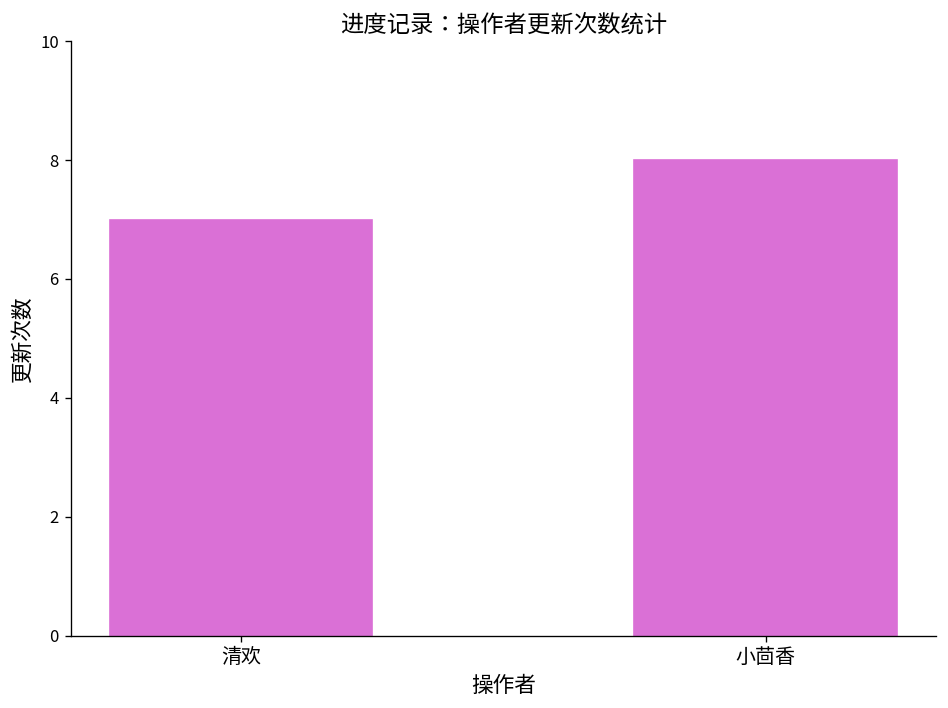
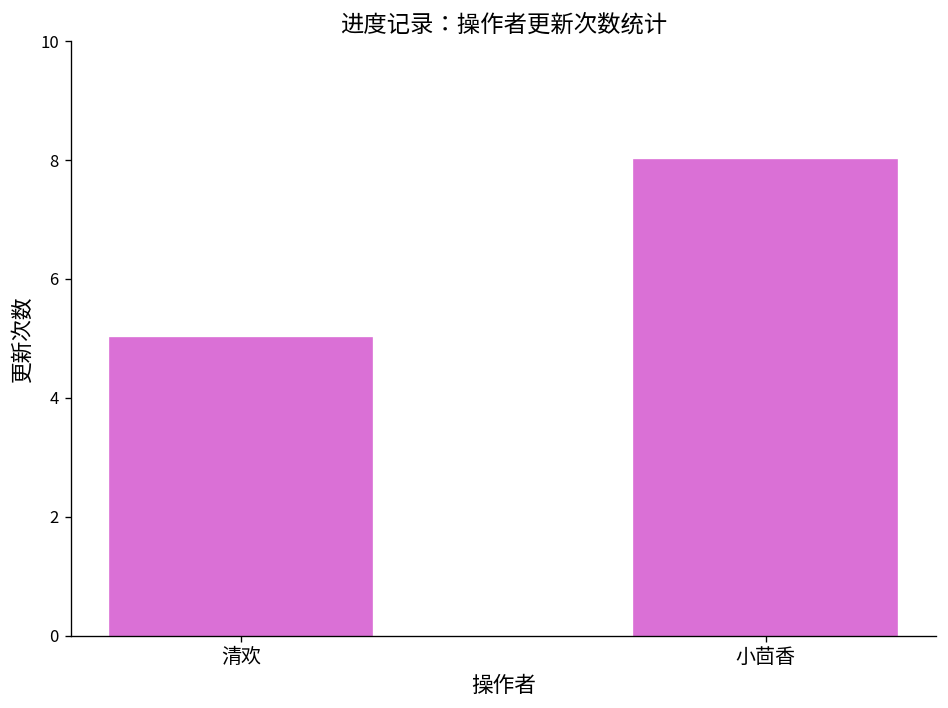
  {
-   "清欢": 7,
+   "清欢": 5,
    "小茴香": 8
  }
